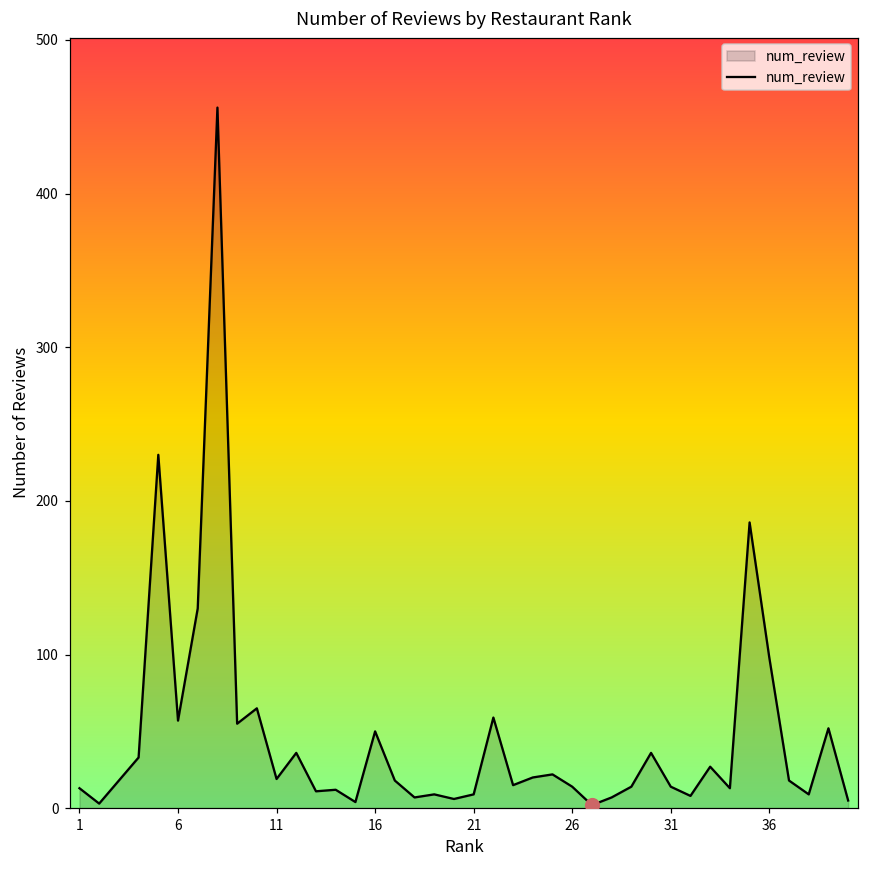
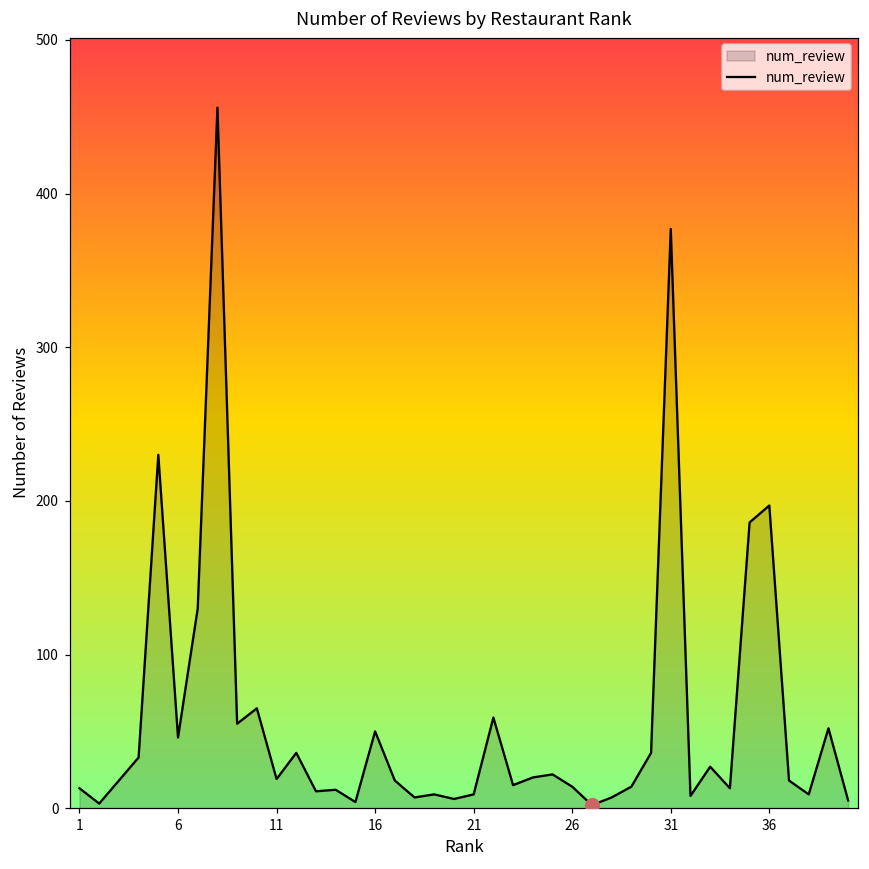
  {
    "num_review": {
      "1": 13,
-     "6": 57,
+     "6": 46,
      "11": 19,
      "16": 50,
      "21": 9,
      "26": 14,
-     "31": 14,
-     "36": 98
+     "31": 377,
+     "36": 197
    }
  }
